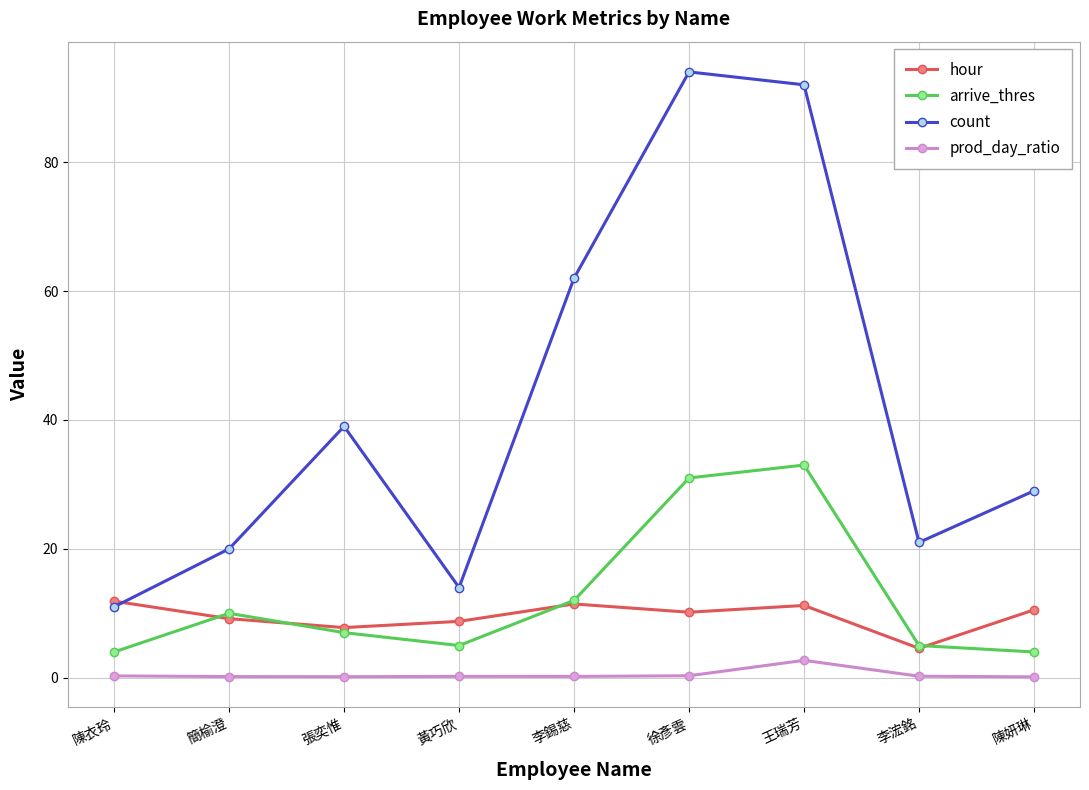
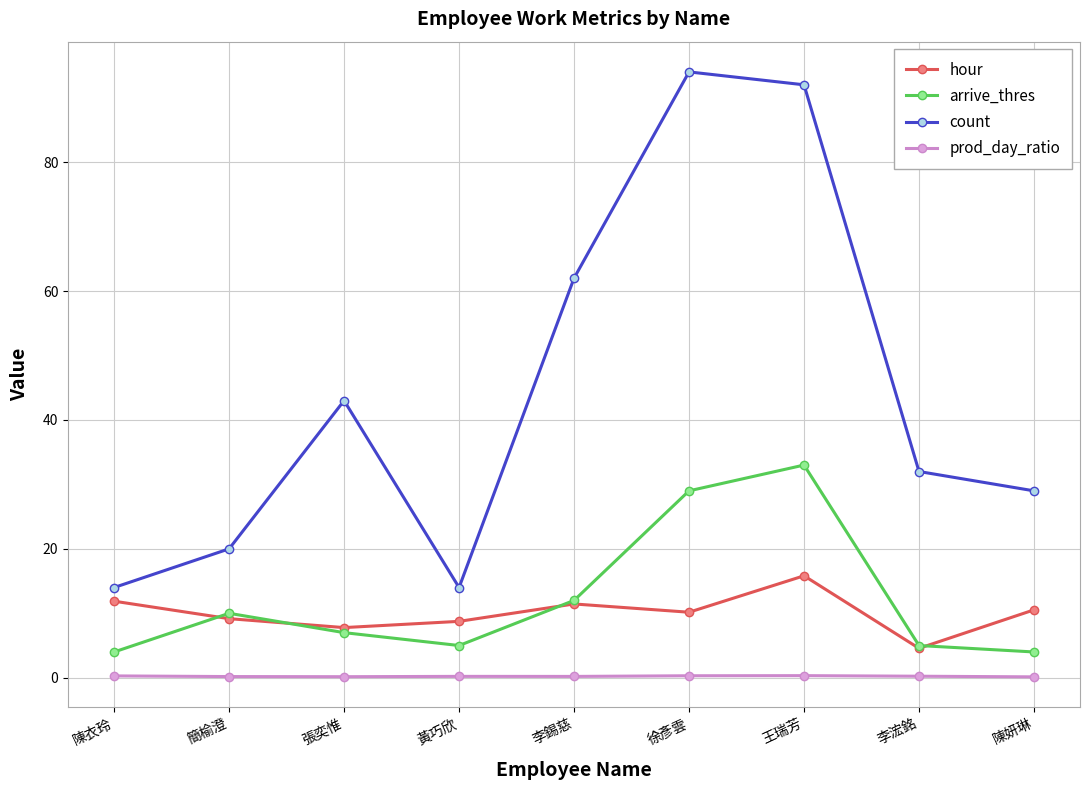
  {
    "hour": {
      "陳衣玲": 12,
      "簡榆澄": 9,
      "張奕惟": 8,
      "黃巧欣": 9,
      "李錫慈": 11,
      "徐彥雲": 10,
-     "王瑞芳": 11,
+     "王瑞芳": 16,
      "李浤銘": 5,
      "陳妍琳": 11
    },
    "arrive_thres": {
      "陳衣玲": 4,
      "簡榆澄": 10,
      "張奕惟": 7,
      "黃巧欣": 5,
      "李錫慈": 12,
-     "徐彥雲": 31,
+     "徐彥雲": 29,
      "王瑞芳": 33,
      "李浤銘": 5,
      "陳妍琳": 4
    },
    "count": {
-     "陳衣玲": 11,
+     "陳衣玲": 14,
      "簡榆澄": 20,
-     "張奕惟": 39,
+     "張奕惟": 43,
      "黃巧欣": 14,
      "李錫慈": 62,
      "徐彥雲": 94,
      "王瑞芳": 92,
-     "李浤銘": 21,
+     "李浤銘": 32,
      "陳妍琳": 29
    },
    "prod_day_ratio": {
      "陳衣玲": 0,
      "簡榆澄": 0,
      "張奕惟": 0,
      "黃巧欣": 0,
      "李錫慈": 0,
      "徐彥雲": 0,
-     "王瑞芳": 3,
+     "王瑞芳": 0,
      "李浤銘": 0,
      "陳妍琳": 0
    }
  }
